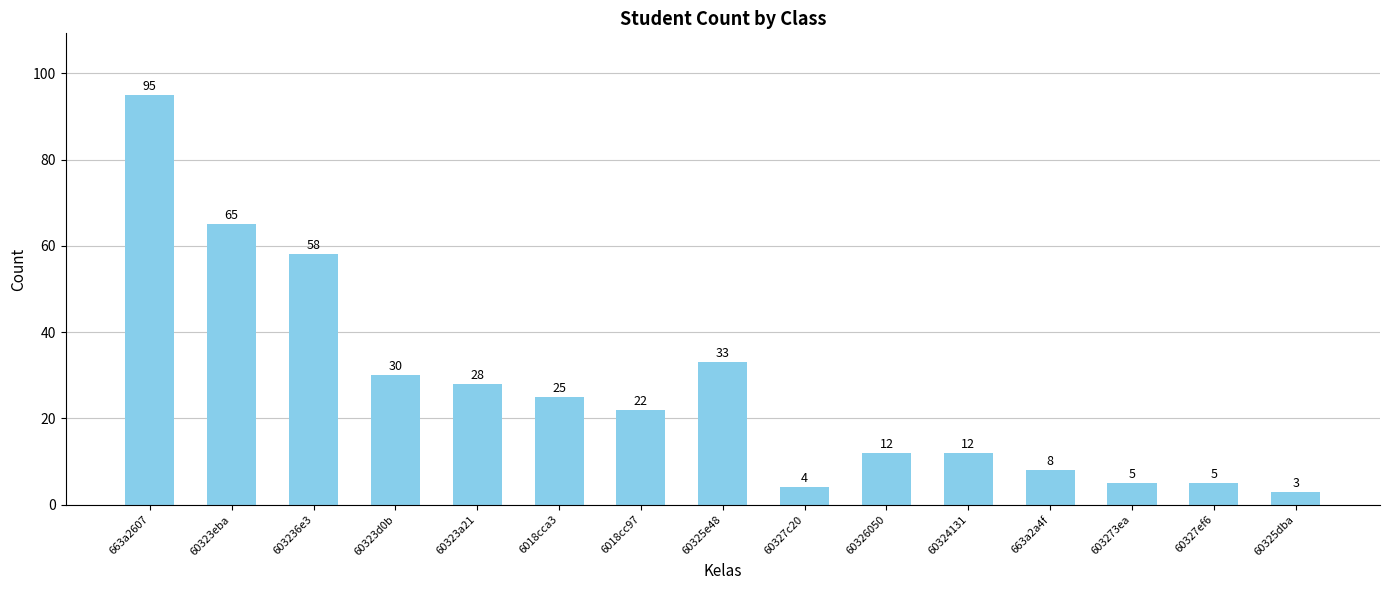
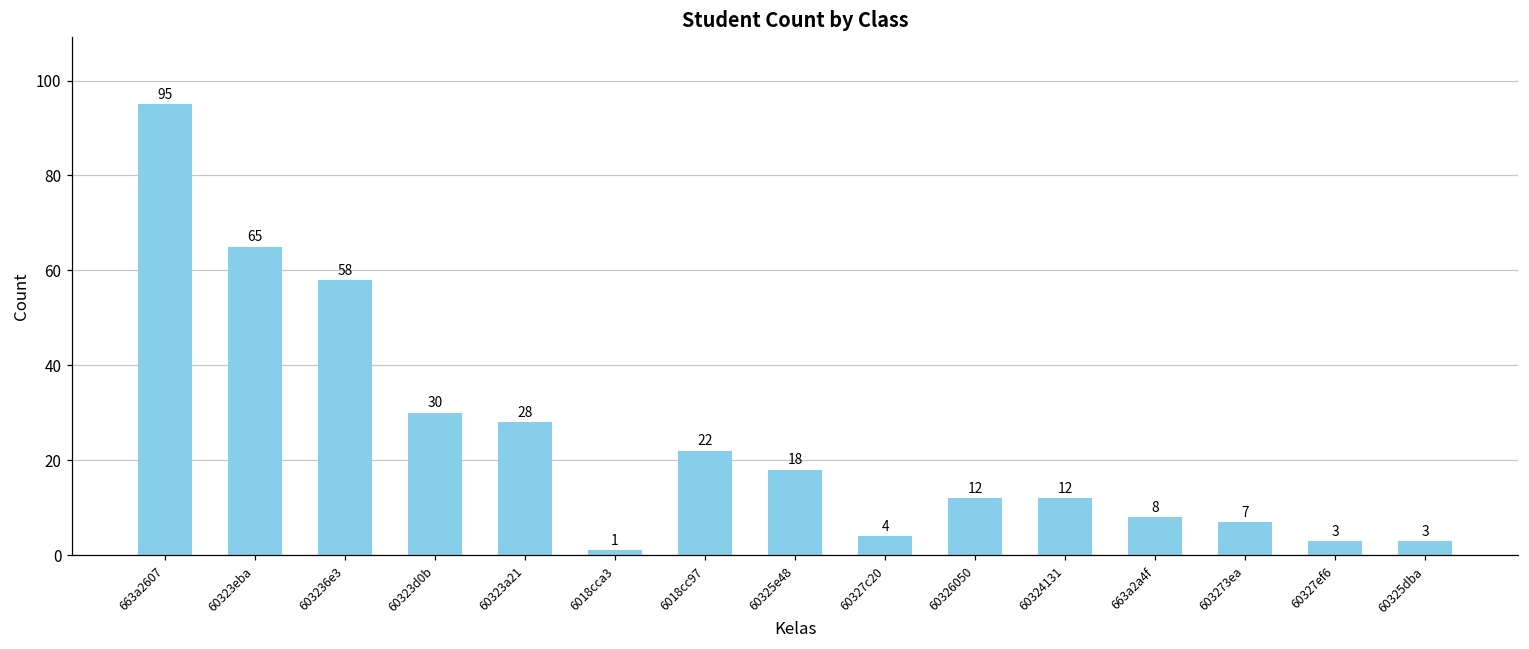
  {
    "663a2607": 95,
    "60323eba": 65,
    "603236e3": 58,
    "60323d0b": 30,
    "60323a21": 28,
-   "6018cca3": 25,
+   "6018cca3": 1,
    "6018cc97": 22,
-   "60325e48": 33,
+   "60325e48": 18,
    "60327c20": 4,
    "60326050": 12,
    "60324131": 12,
    "663a2a4f": 8,
-   "603273ea": 5,
-   "60327ef6": 5,
+   "603273ea": 7,
+   "60327ef6": 3,
    "60325dba": 3
  }
